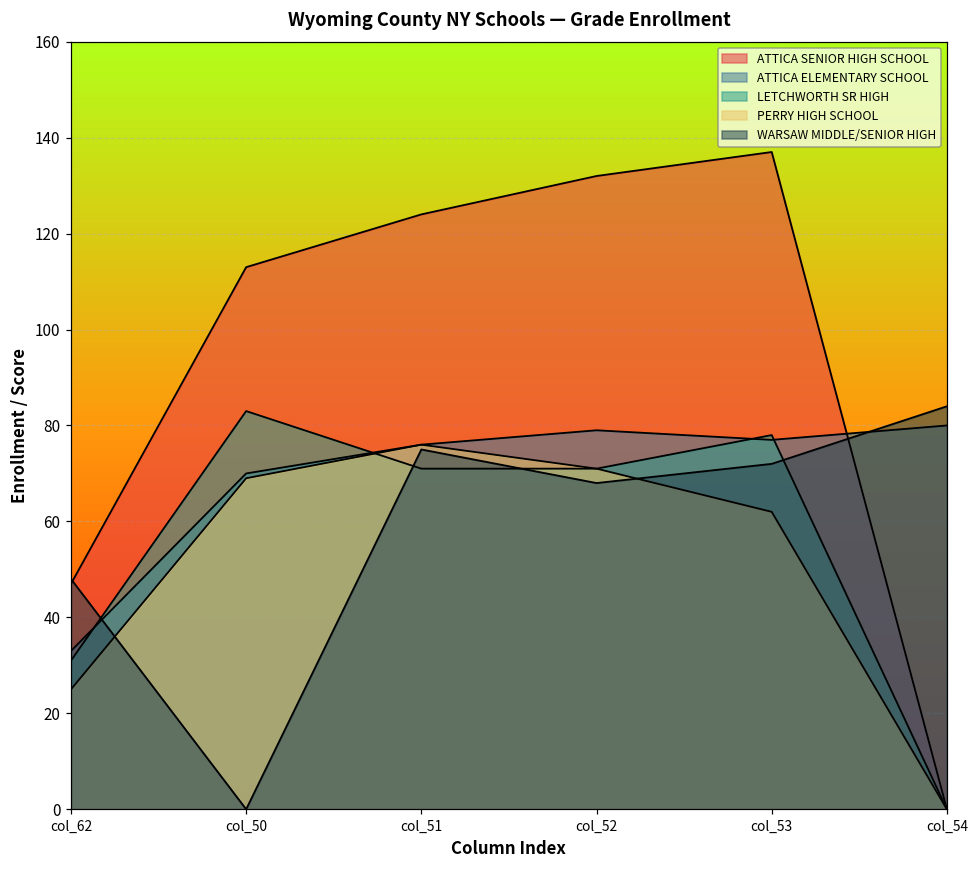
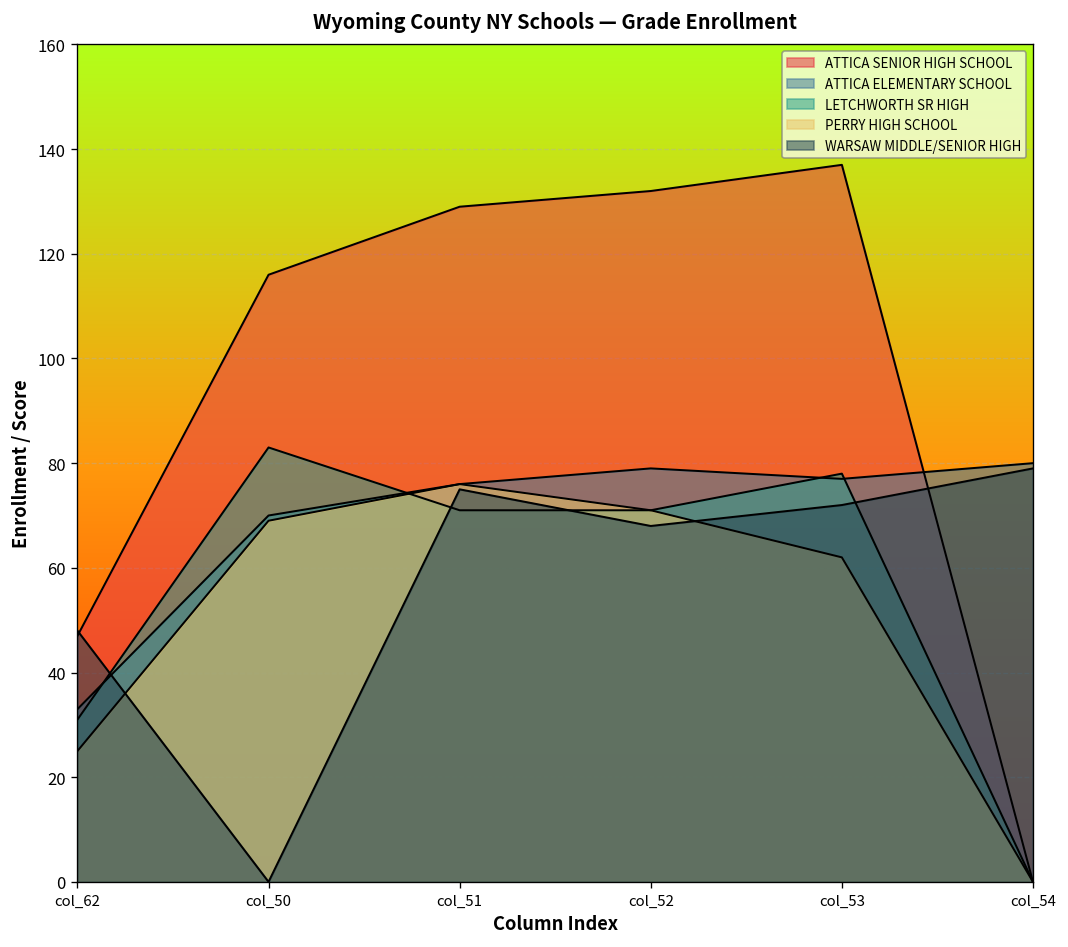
  {
    "ATTICA SENIOR HIGH SCHOOL": {
      "col_62": 47,
-     "col_50": 113,
-     "col_51": 124,
+     "col_50": 116,
+     "col_51": 129,
      "col_52": 132,
      "col_53": 137
    },
    "PERRY HIGH SCHOOL": {
      "col_62": 25,
      "col_50": 69,
      "col_53": 62
    },
    "WARSAW MIDDLE/SENIOR HIGH": {
      "col_62": 48,
      "col_50": 0,
      "col_51": 75,
      "col_52": 68,
      "col_53": 72,
-     "col_54": 84
+     "col_54": 79
    }
  }
